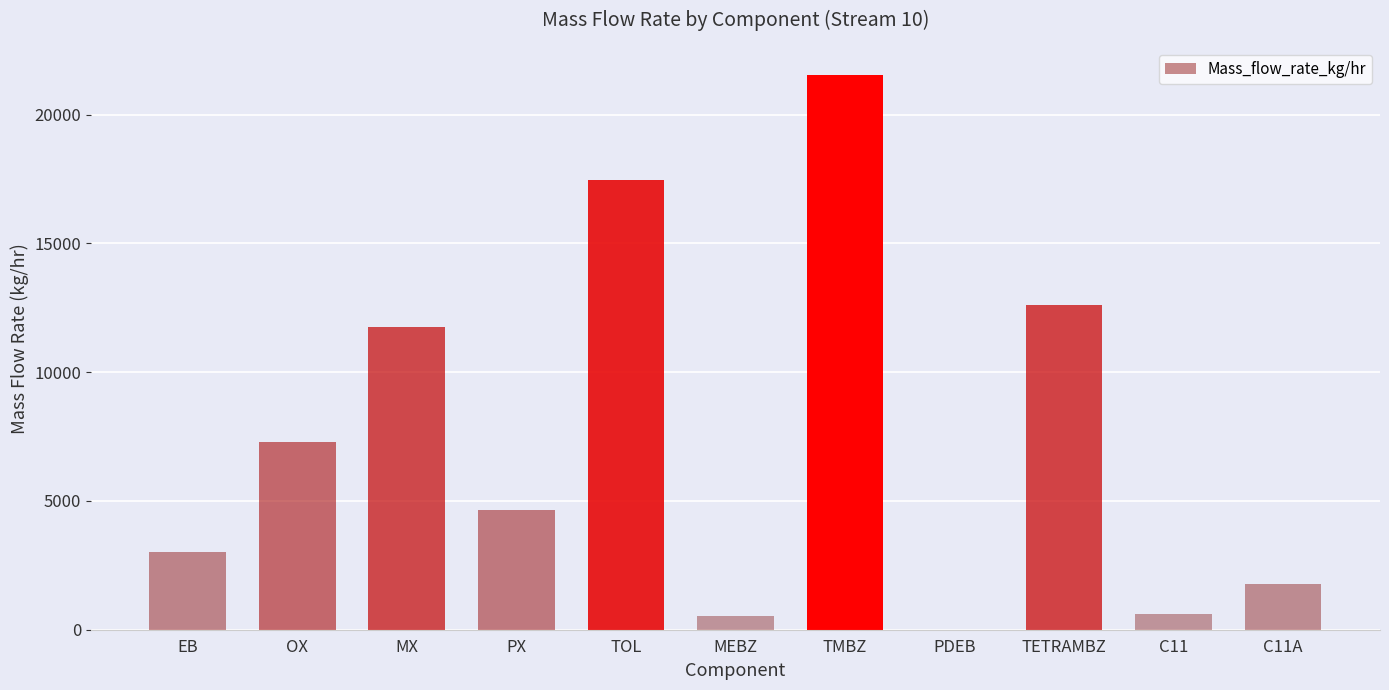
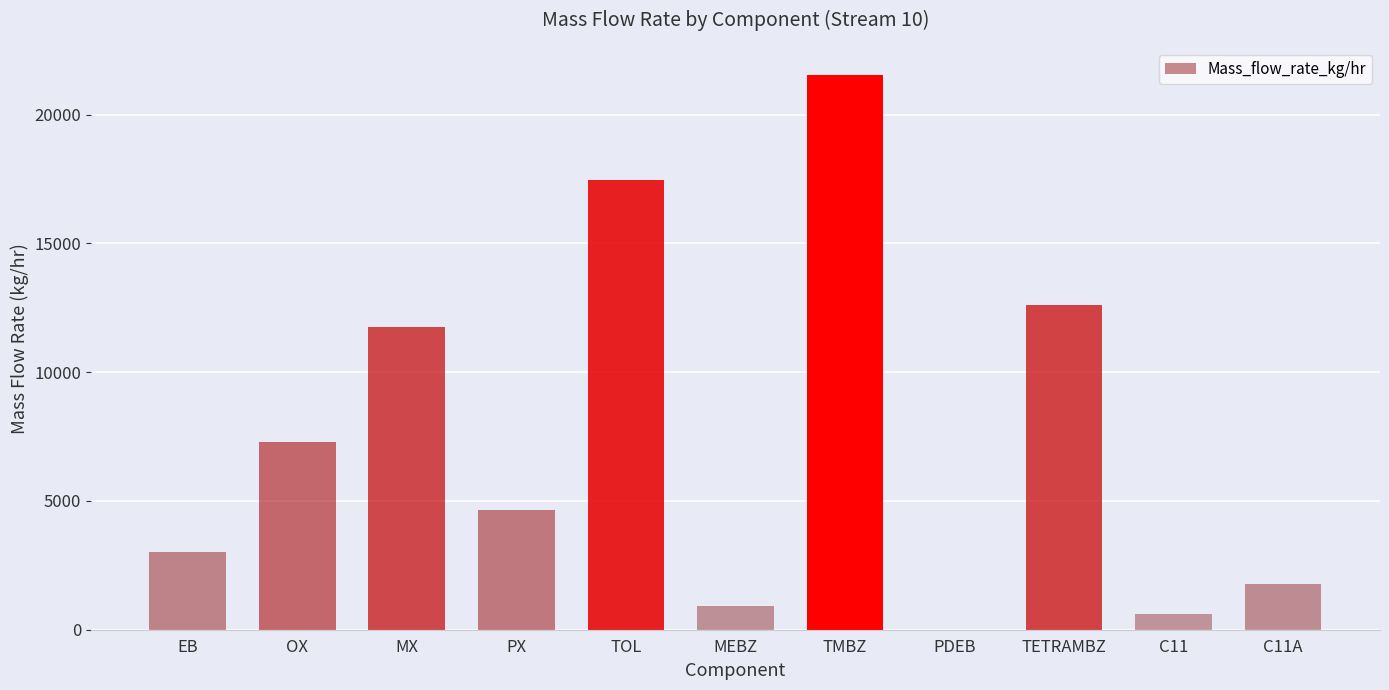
  {
    "EB": 3000,
    "OX": 7300,
    "MX": 11800,
    "PX": 4600,
    "TOL": 17400,
-   "MEBZ": 500,
+   "MEBZ": 900,
    "TMBZ": 21500,
    "PDEB": 0,
    "TETRAMBZ": 12600,
    "C11": 600,
    "C11A": 1800
  }
